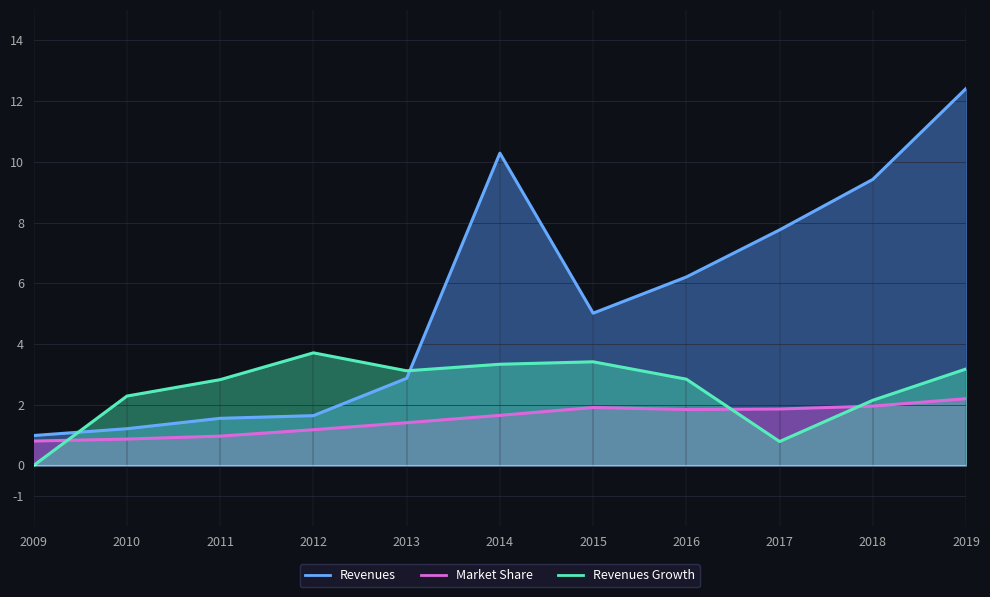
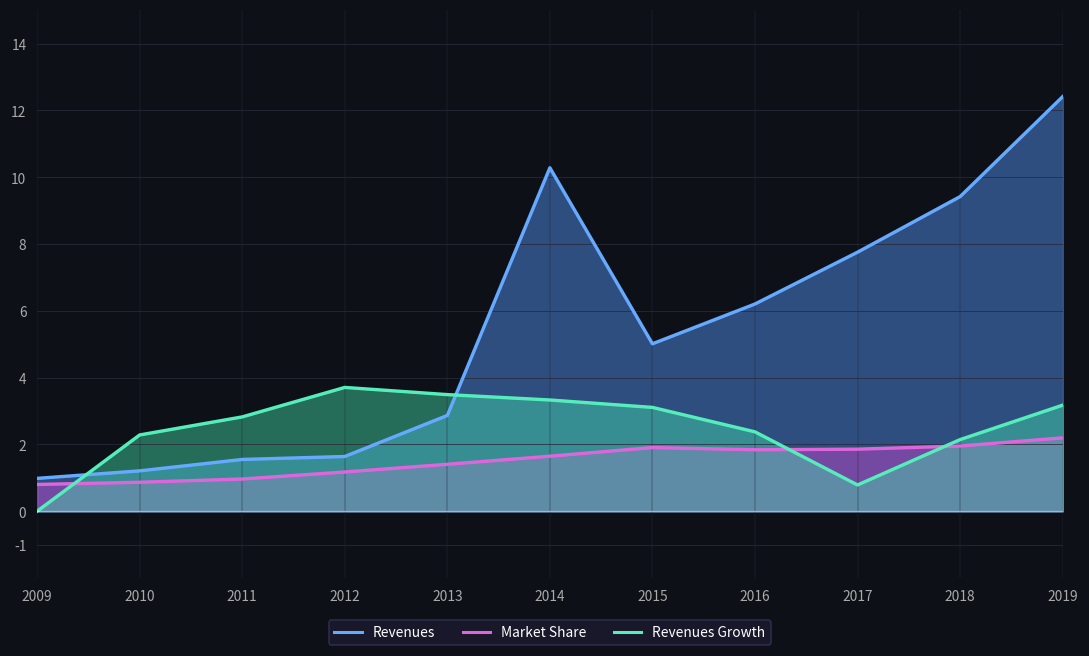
  {
    "Revenues": {
      "2009": 1.0,
      "2010": 1.2,
      "2011": 1.6,
      "2012": 1.6,
      "2013": 2.9,
      "2014": 10.3,
      "2015": 5.0,
      "2016": 6.2,
      "2017": 7.8,
      "2018": 9.4,
      "2019": 12.4
    },
    "Revenues Growth": {
      "2009": 0.0,
      "2010": 2.3,
      "2011": 2.8,
      "2012": 3.7,
-     "2013": 3.1,
+     "2013": 3.5,
      "2014": 3.3,
-     "2015": 3.4,
-     "2016": 2.8,
+     "2015": 3.1,
+     "2016": 2.4,
      "2017": 0.8,
      "2018": 2.1,
      "2019": 3.2
    }
  }
